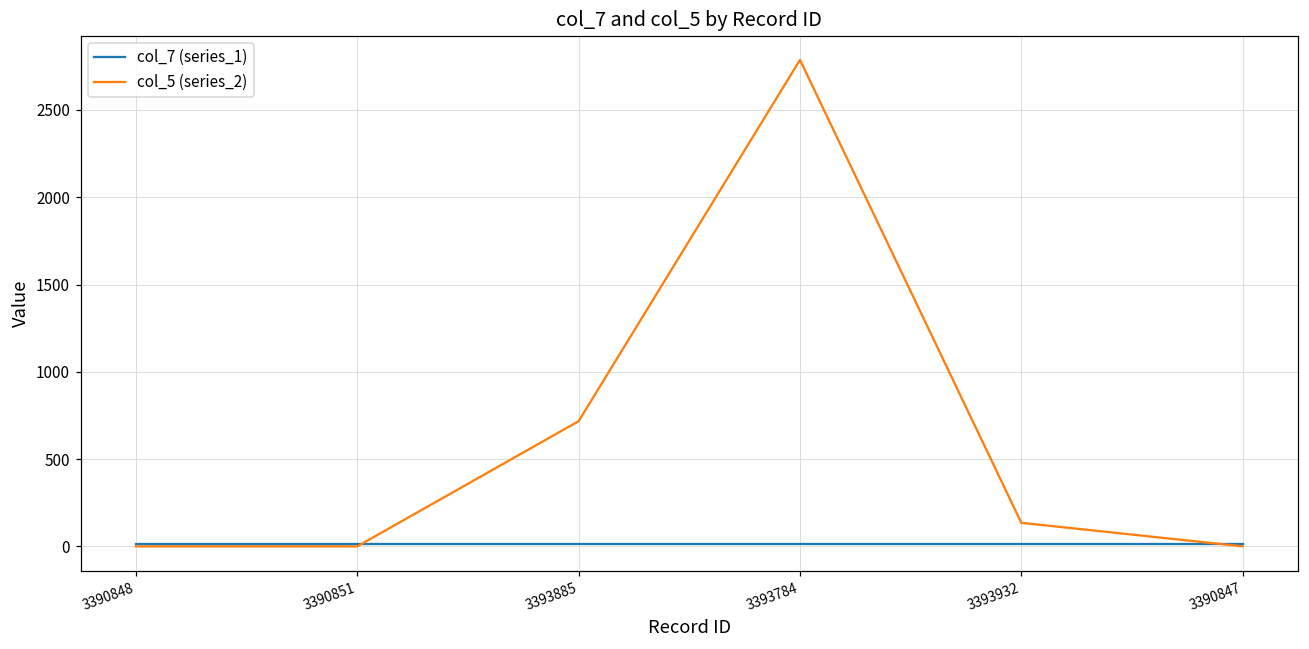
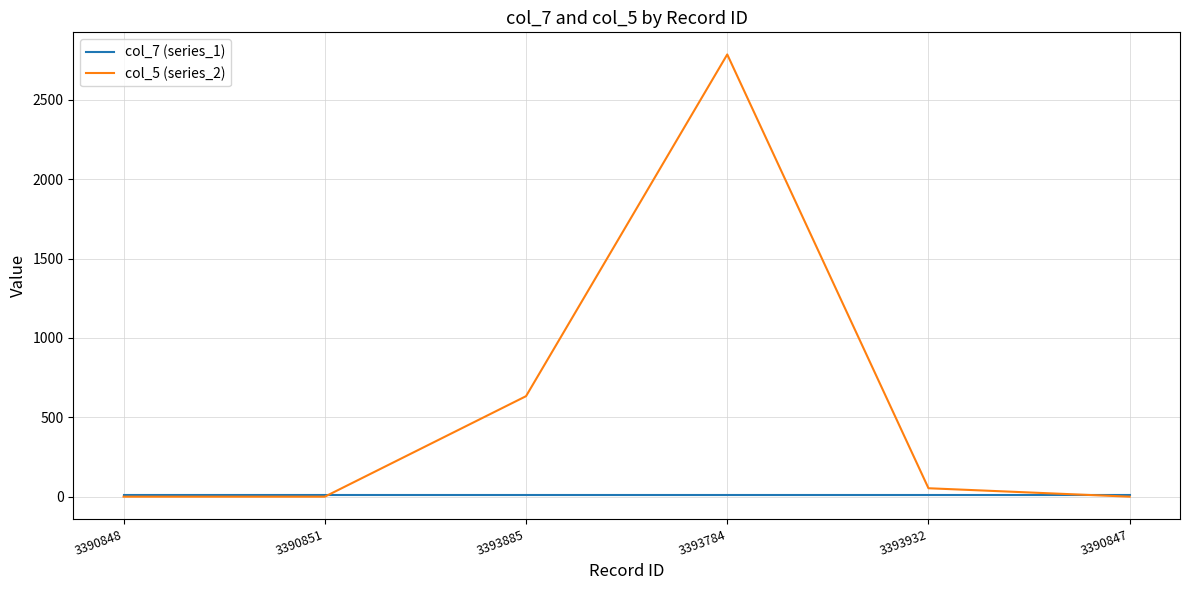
  {
    "col_7 (series_1)": {
      "3393885": 10,
      "3393784": 10,
      "3393932": 10
    },
    "col_5 (series_2)": {
-     "3393885": 720,
+     "3393885": 630,
      "3393784": 2790,
-     "3393932": 130
+     "3393932": 50
    }
  }
